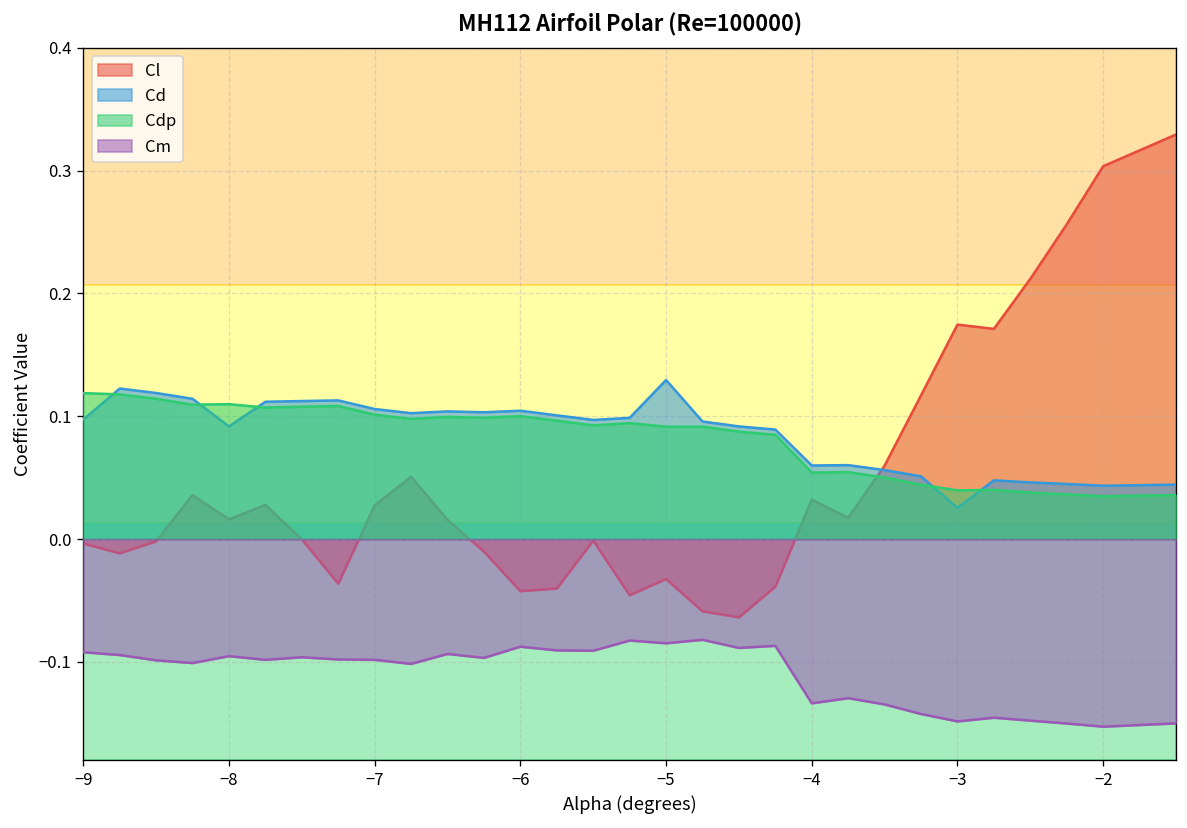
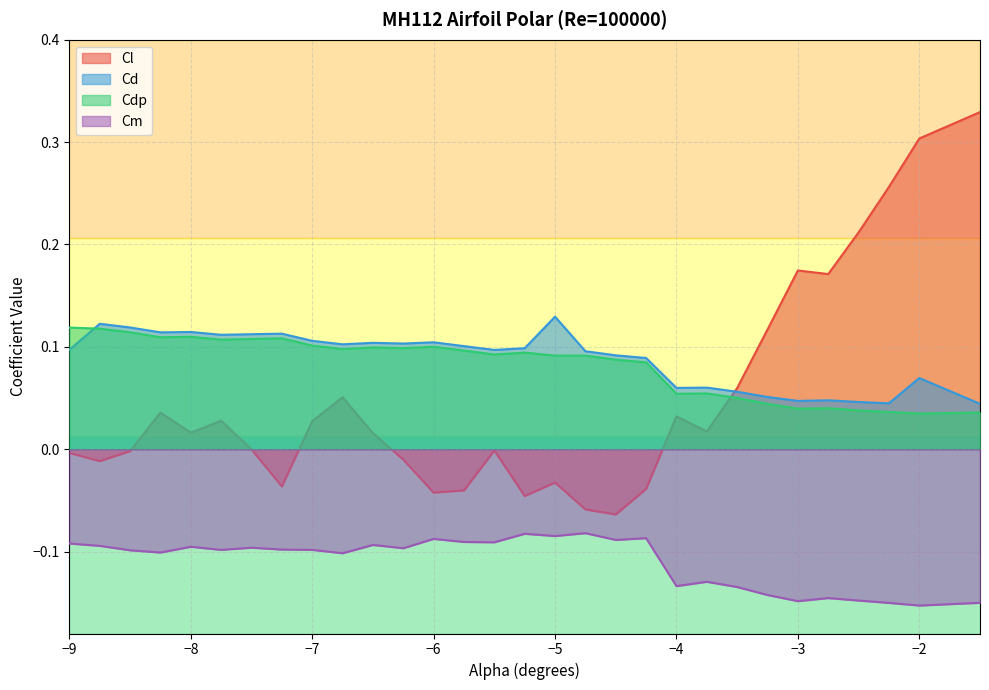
  {
    "Cd": {
      "−9": 0.097,
-     "−8": 0.092,
+     "−8": 0.115,
      "−7": 0.106,
      "−6": 0.104,
      "−5": 0.129,
      "−4": 0.060,
-     "−3": 0.025,
-     "−2": 0.043
+     "−3": 0.047,
+     "−2": 0.070
    }
  }
